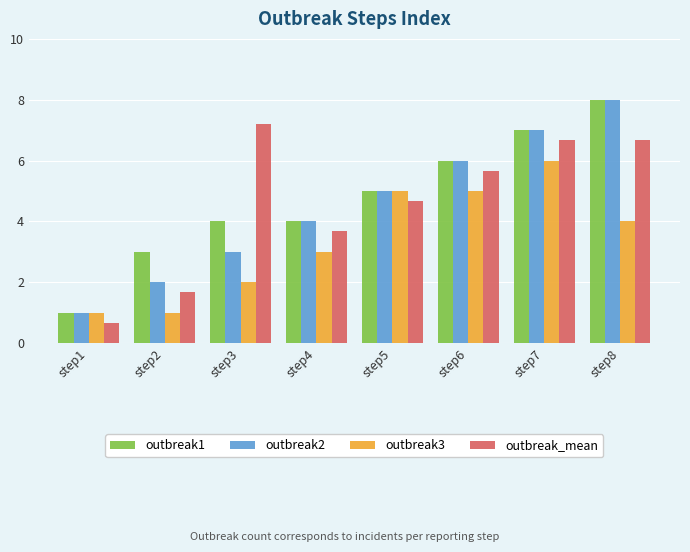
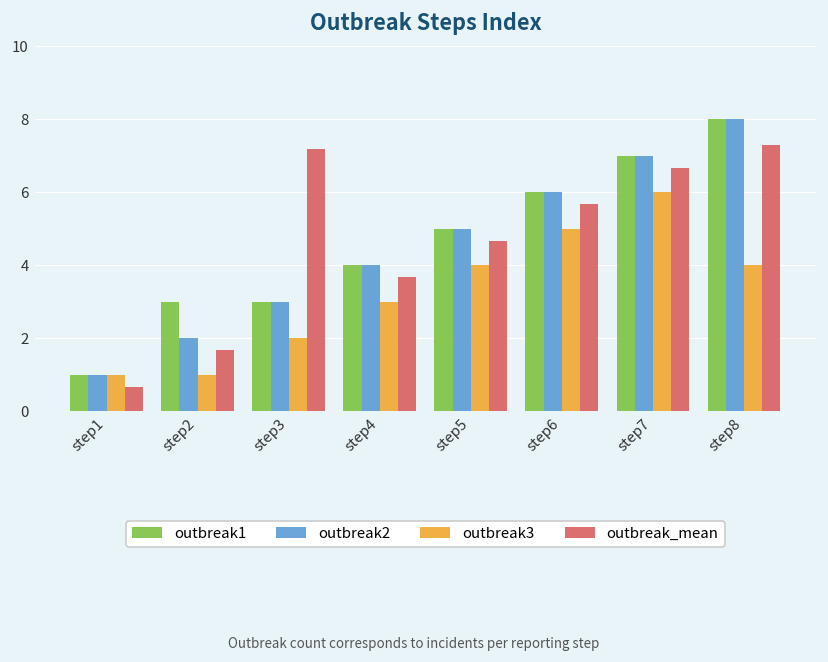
  {
    "outbreak1": {
      "step1": 1,
      "step2": 3,
-     "step3": 4,
+     "step3": 3,
      "step4": 4,
      "step5": 5,
      "step6": 6,
      "step7": 7,
      "step8": 8
    },
    "outbreak2": {
      "step1": 1.0,
      "step2": 2.0,
      "step3": 3.0,
      "step4": 4.0,
      "step5": 5.0,
      "step6": 6.0,
      "step7": 7.0,
      "step8": 8.0
    },
    "outbreak3": {
      "step1": 1,
      "step2": 1,
      "step3": 2,
      "step4": 3,
-     "step5": 5,
+     "step5": 4,
      "step6": 5,
      "step7": 6,
      "step8": 4
    },
    "outbreak_mean": {
      "step1": 0.7,
      "step2": 1.7,
      "step3": 7.2,
      "step4": 3.7,
      "step5": 4.7,
      "step6": 5.7,
      "step7": 6.7,
-     "step8": 6.7
+     "step8": 7.3
    }
  }
